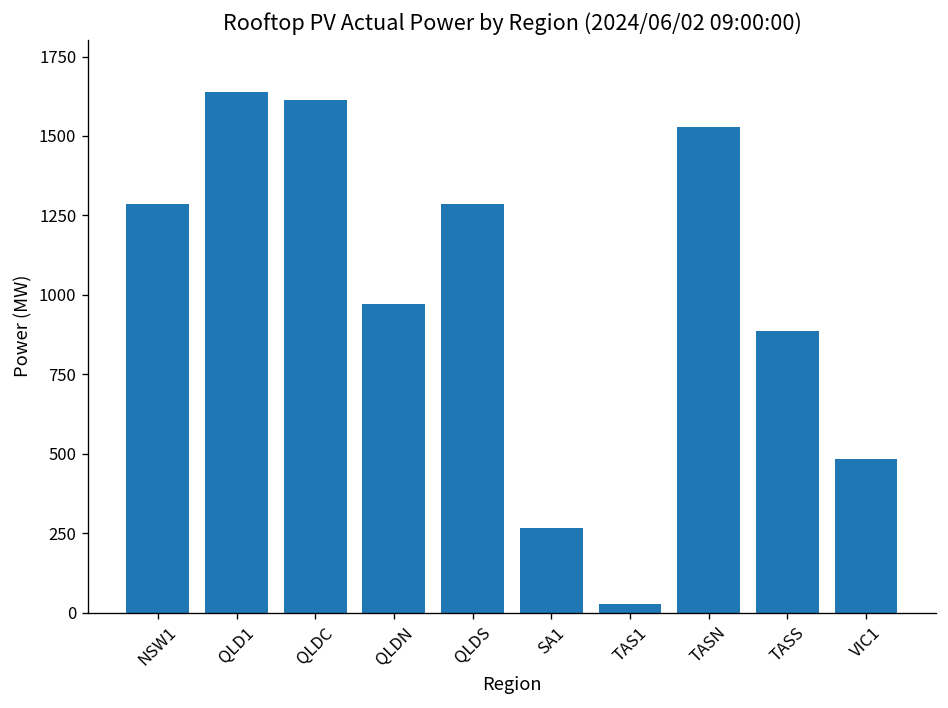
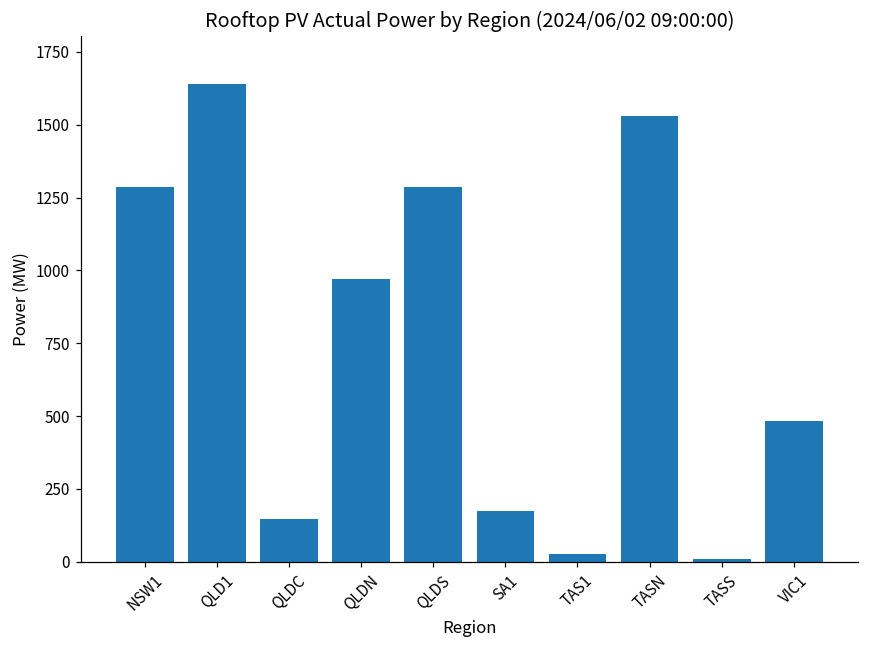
  {
    "NSW1": 1280,
    "QLD1": 1640,
-   "QLDC": 1610,
+   "QLDC": 150,
    "QLDN": 970,
    "QLDS": 1280,
-   "SA1": 270,
+   "SA1": 170,
    "TAS1": 30,
    "TASN": 1530,
-   "TASS": 890,
+   "TASS": 10,
    "VIC1": 480
  }
